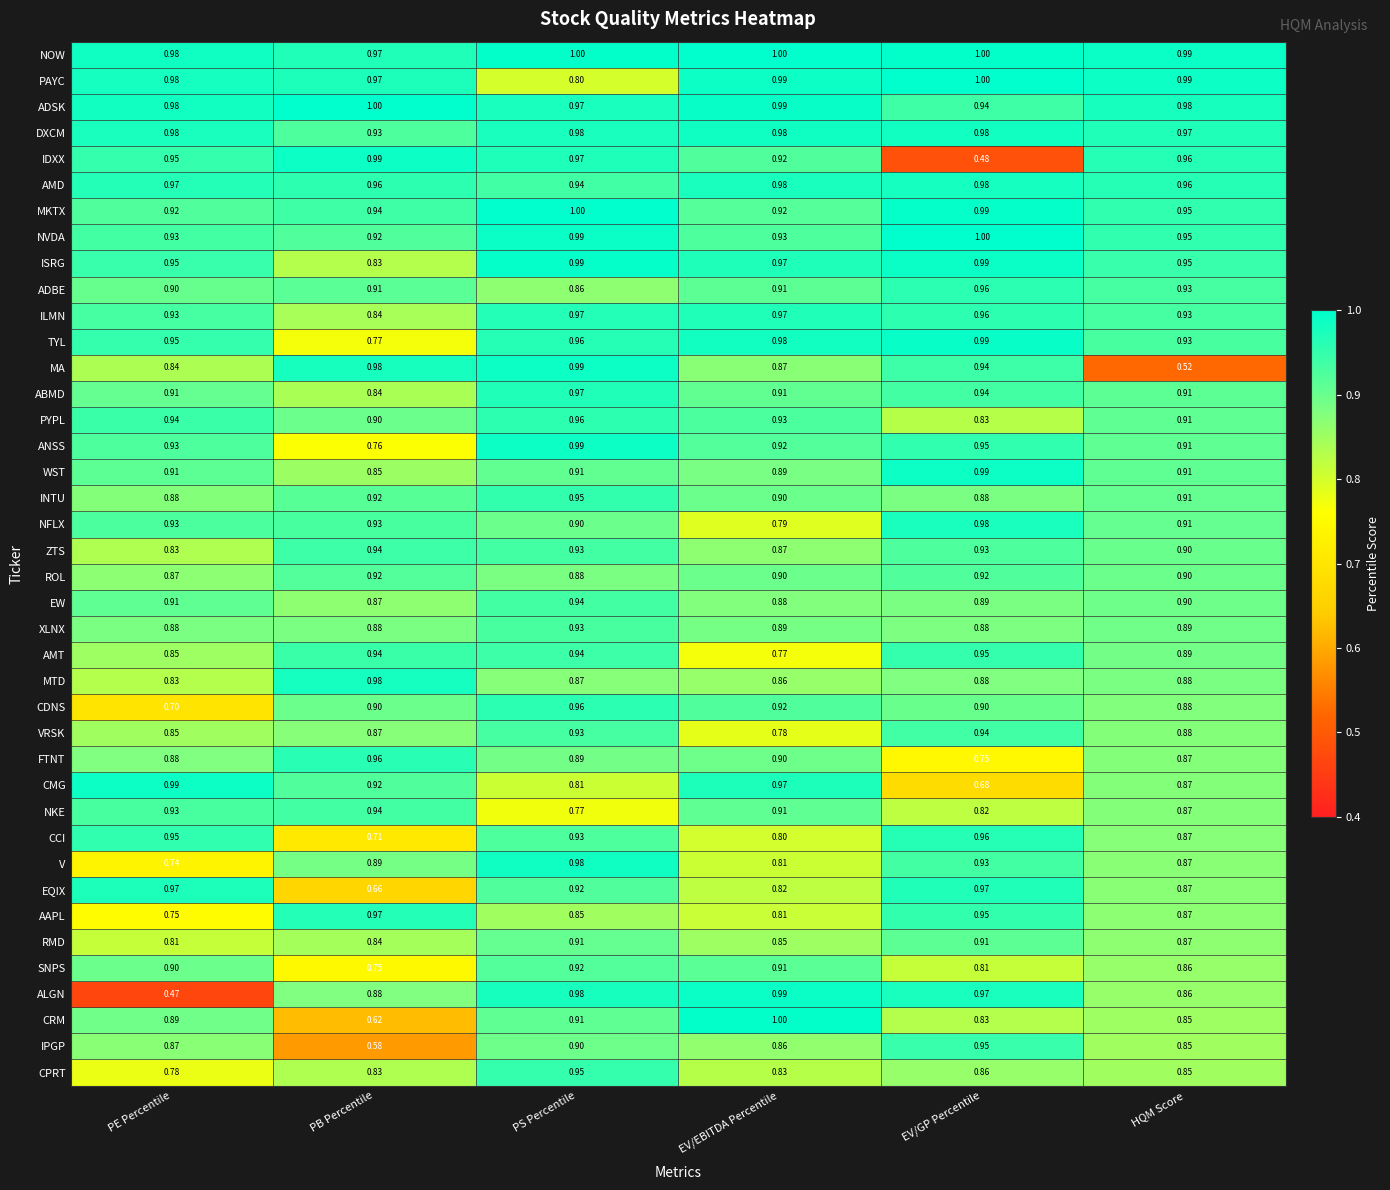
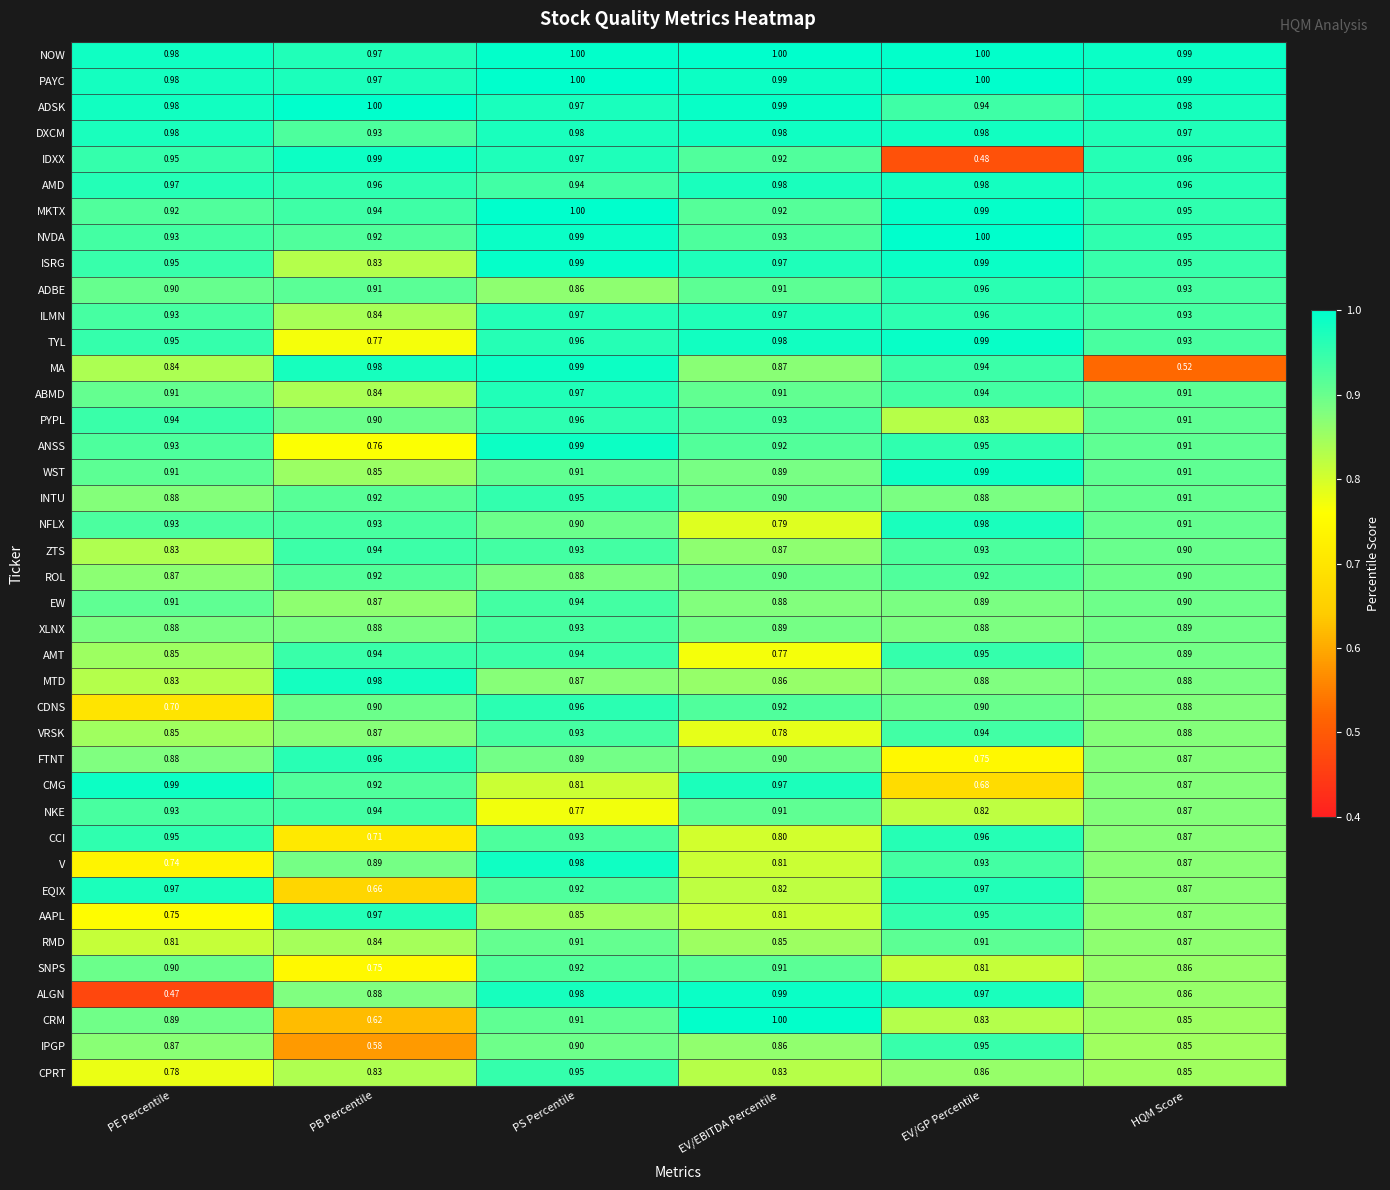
  {
    "PAYC": {
      "PE Percentile": 0.98,
      "PB Percentile": 0.97,
-     "PS Percentile": 0.80,
+     "PS Percentile": 1.00,
      "EV/EBITDA Percentile": 0.99,
      "EV/GP Percentile": 1.00,
      "HQM Score": 0.99
    }
  }
